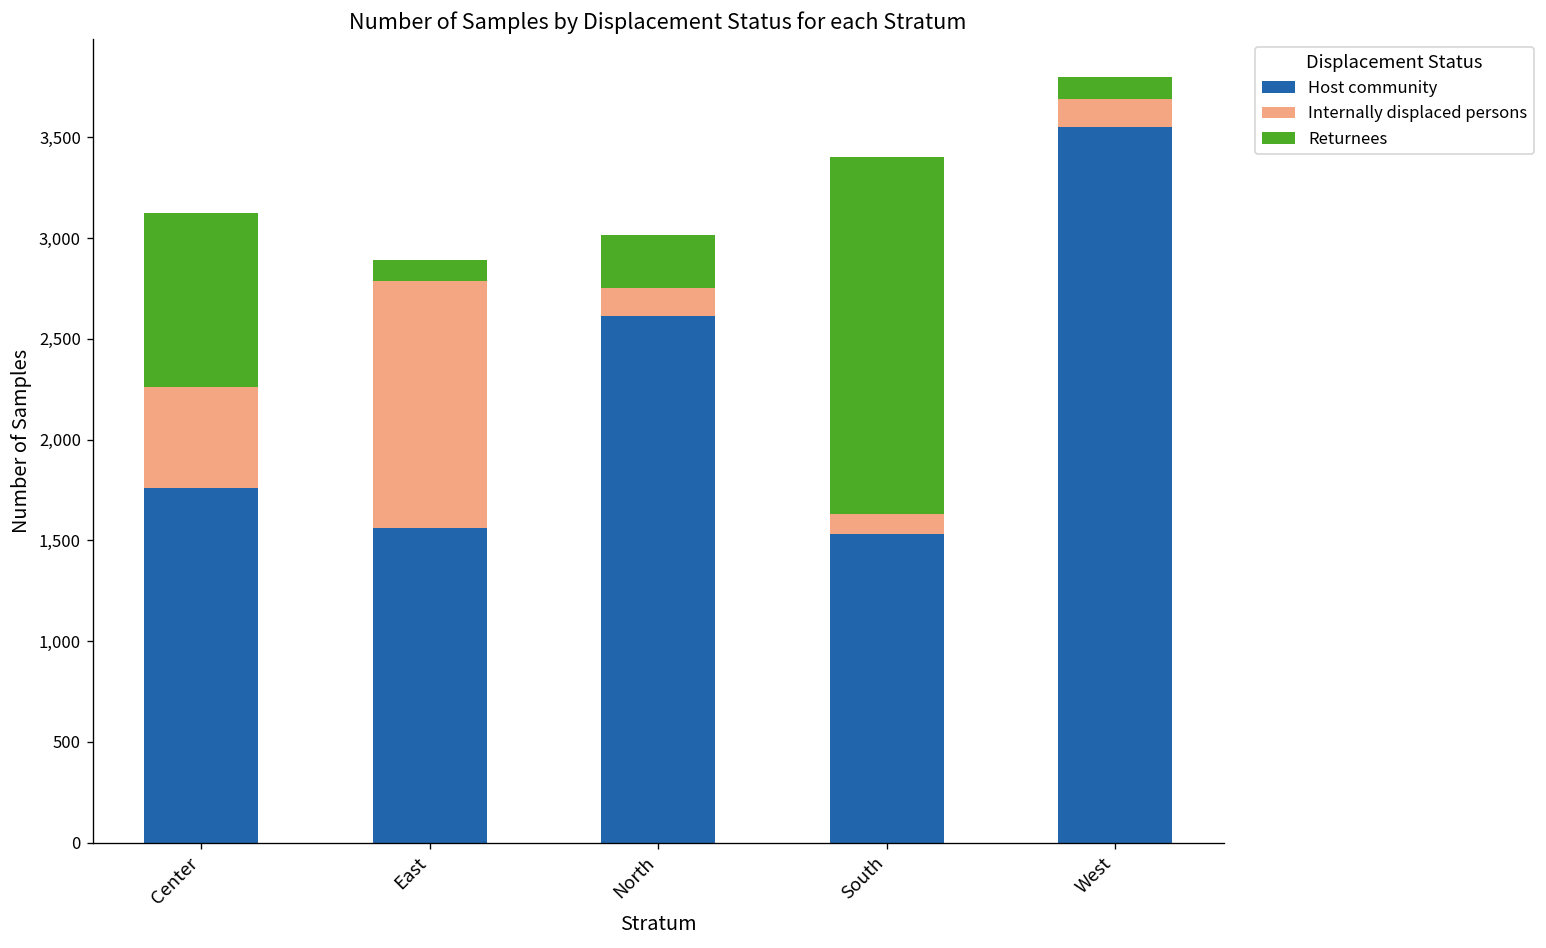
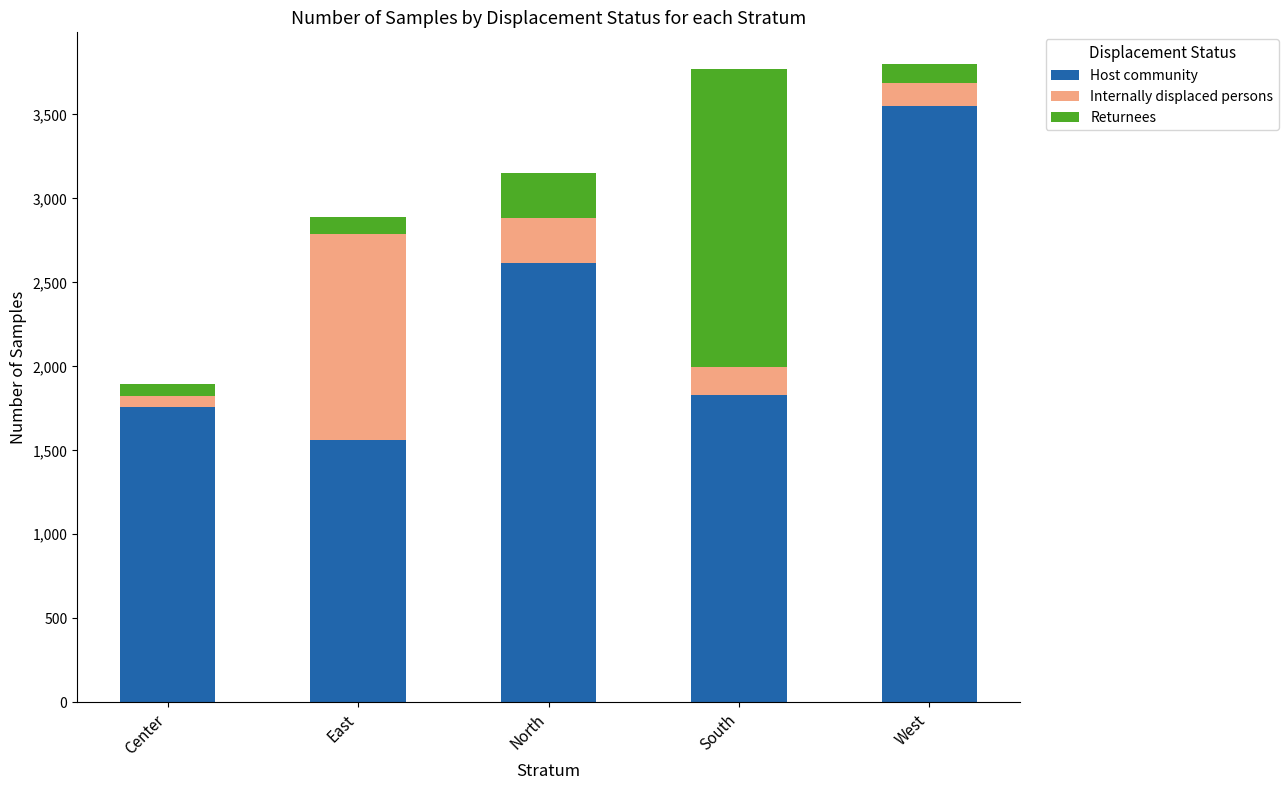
  {
    "Host community": {
      "Center": "1,760",
      "East": "1,560",
      "North": "2,610",
-     "South": "1,530",
+     "South": "1,830",
      "West": "3,550"
    },
    "Internally displaced persons": {
-     "Center": "500",
+     "Center": "70",
      "East": "1,230",
-     "North": "140",
-     "South": "100",
+     "North": "270",
+     "South": "170",
      "West": "140"
    },
    "Returnees": {
-     "Center": "870",
+     "Center": "70",
      "East": "100",
      "North": "270",
      "South": "1,770",
      "West": "110"
    }
  }
